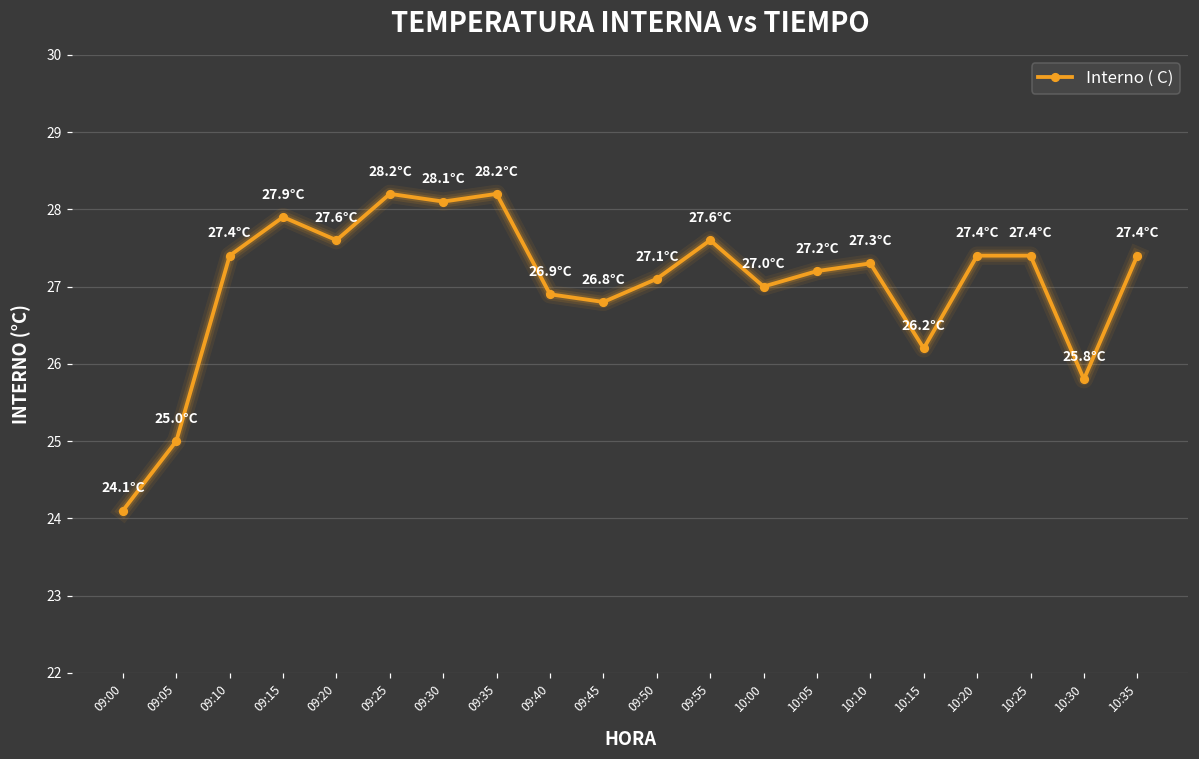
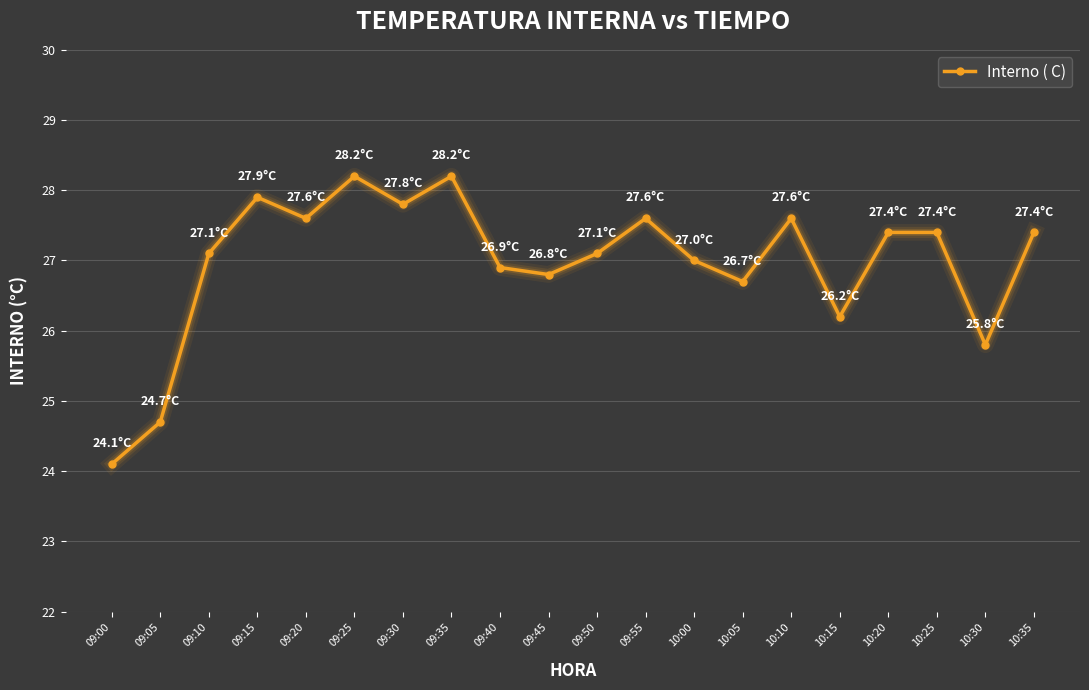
  {
    "09:00": "24.1°C",
-   "09:05": "25.0°C",
-   "09:10": "27.4°C",
+   "09:05": "24.7°C",
+   "09:10": "27.1°C",
    "09:15": "27.9°C",
    "09:20": "27.6°C",
    "09:25": "28.2°C",
-   "09:30": "28.1°C",
+   "09:30": "27.8°C",
    "09:35": "28.2°C",
    "09:40": "26.9°C",
    "09:45": "26.8°C",
    "09:50": "27.1°C",
    "09:55": "27.6°C",
    "10:00": "27.0°C",
-   "10:05": "27.2°C",
-   "10:10": "27.3°C",
+   "10:05": "26.7°C",
+   "10:10": "27.6°C",
    "10:15": "26.2°C",
    "10:20": "27.4°C",
    "10:25": "27.4°C",
    "10:30": "25.8°C",
    "10:35": "27.4°C"
  }
